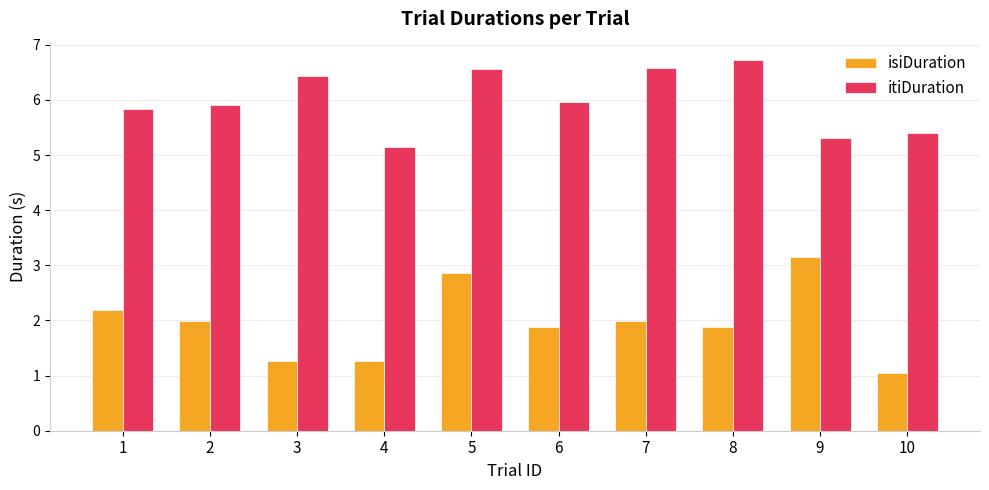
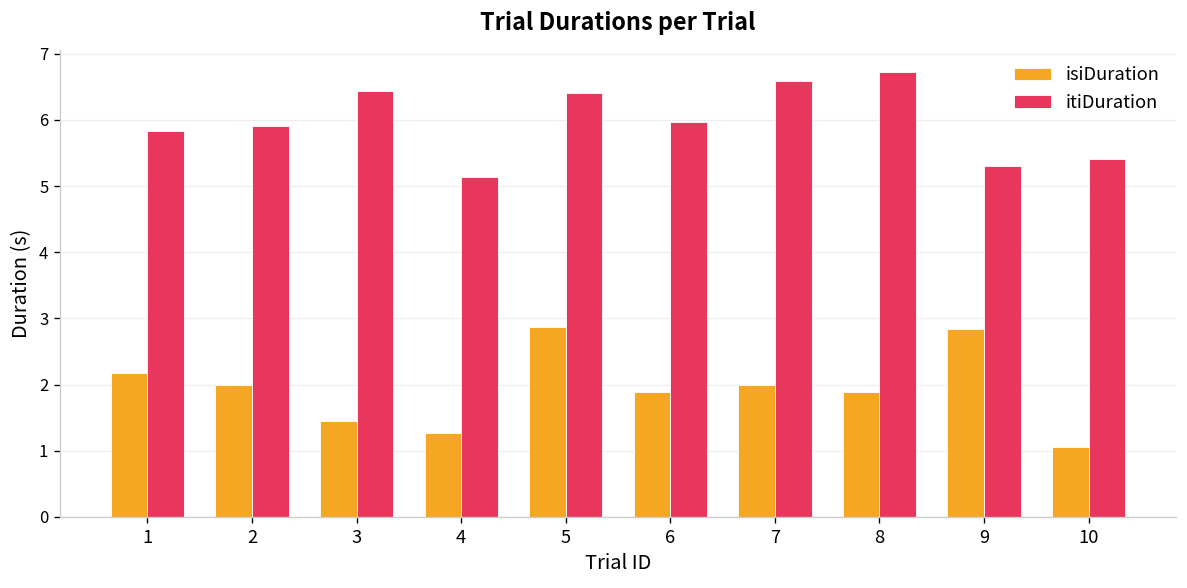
  {
    "isiDuration": {
      "1": 2.2,
      "2": 2.0,
-     "3": 1.3,
+     "3": 1.4,
      "4": 1.3,
      "5": 2.9,
      "6": 1.9,
      "7": 2.0,
      "8": 1.9,
-     "9": 3.1,
+     "9": 2.8,
      "10": 1.1
    },
    "itiDuration": {
      "1": 5.8,
      "2": 5.9,
      "3": 6.4,
      "4": 5.1,
-     "5": 6.6,
+     "5": 6.4,
      "6": 6.0,
      "7": 6.6,
      "8": 6.7,
      "9": 5.3,
      "10": 5.4
    }
  }
